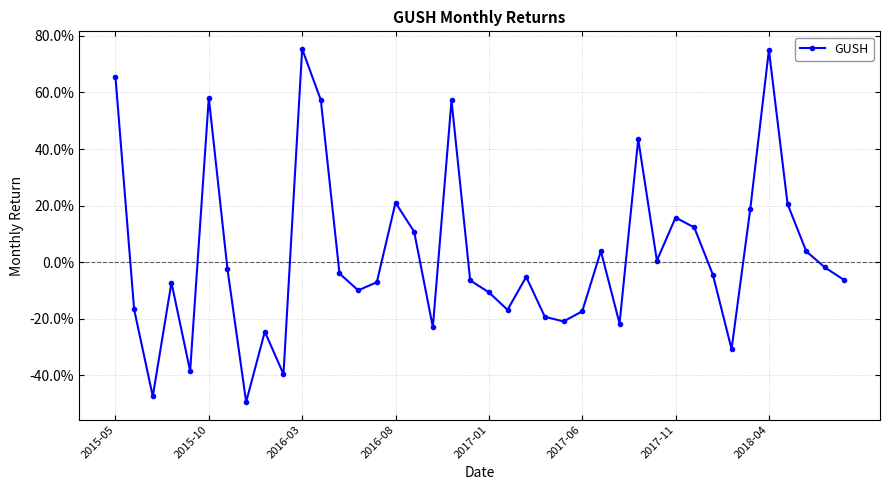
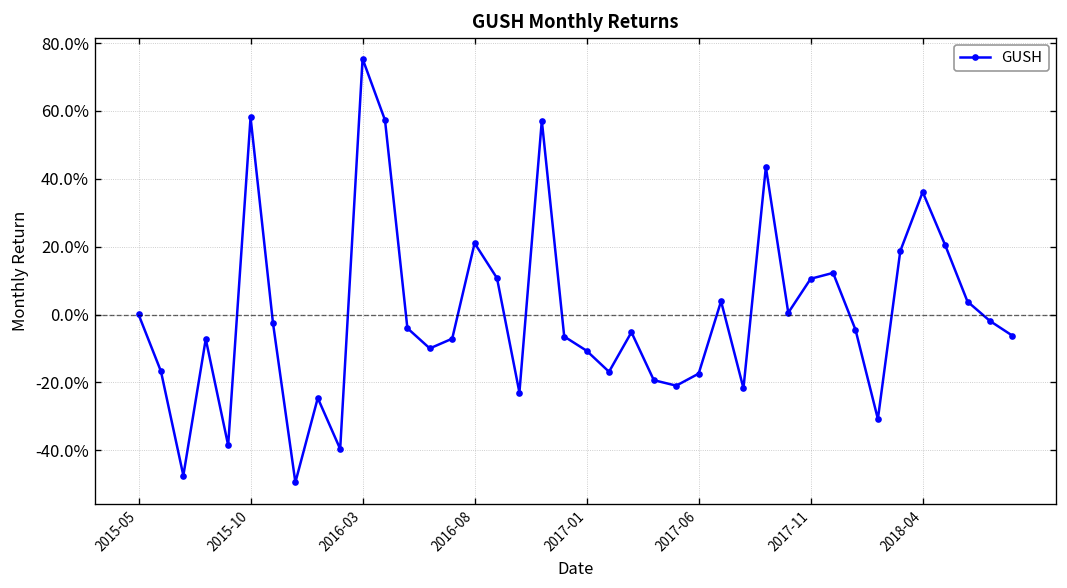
  {
-   "2015-05": "66%",
+   "2015-05": "0%",
    "2015-10": "58%",
    "2016-03": "75%",
    "2016-08": "21%",
    "2017-01": "-11%",
    "2017-06": "-17%",
-   "2017-11": "16%",
-   "2018-04": "75%"
+   "2017-11": "11%",
+   "2018-04": "36%"
  }
